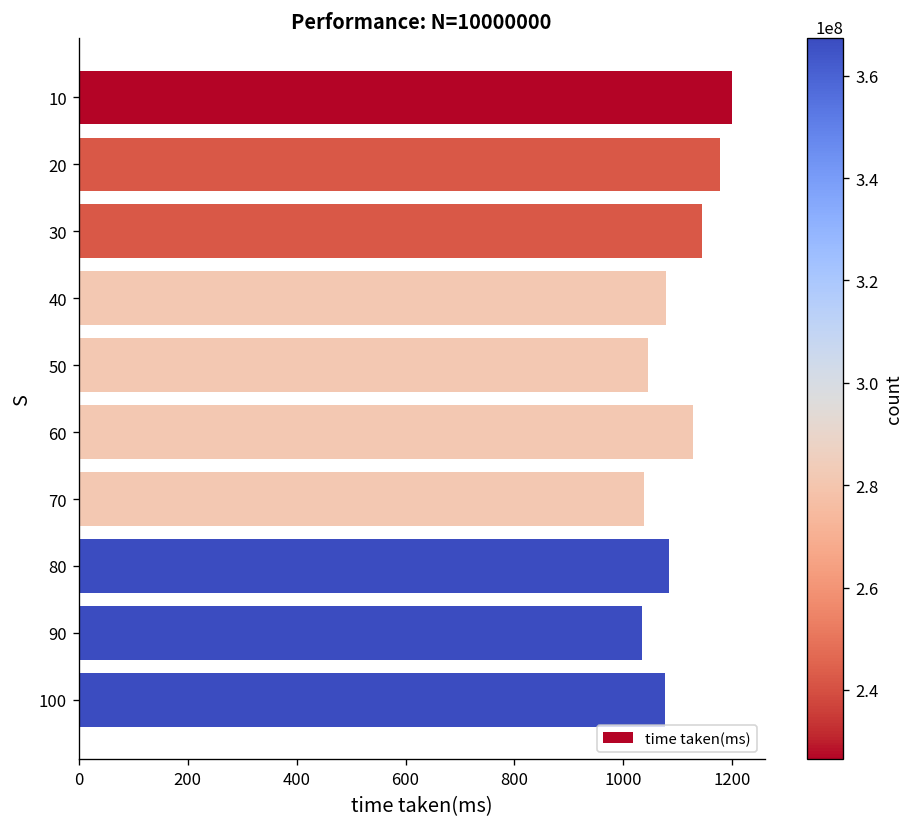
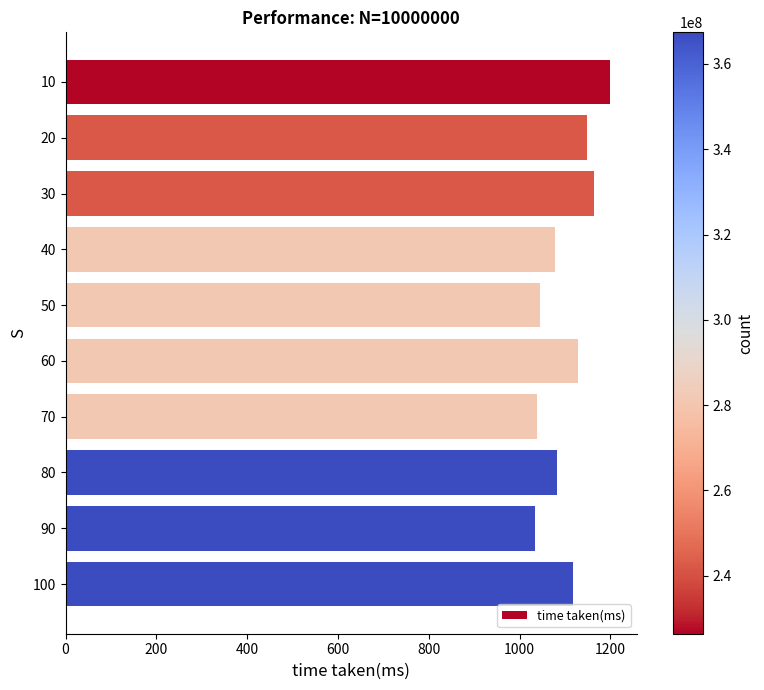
  {
    "10": 1200,
-   "20": 1180,
-   "30": 1150,
+   "20": 1150,
+   "30": 1160,
    "40": 1080,
    "50": 1050,
    "60": 1130,
    "70": 1040,
    "80": 1080,
    "90": 1030,
-   "100": 1080
+   "100": 1120
  }
